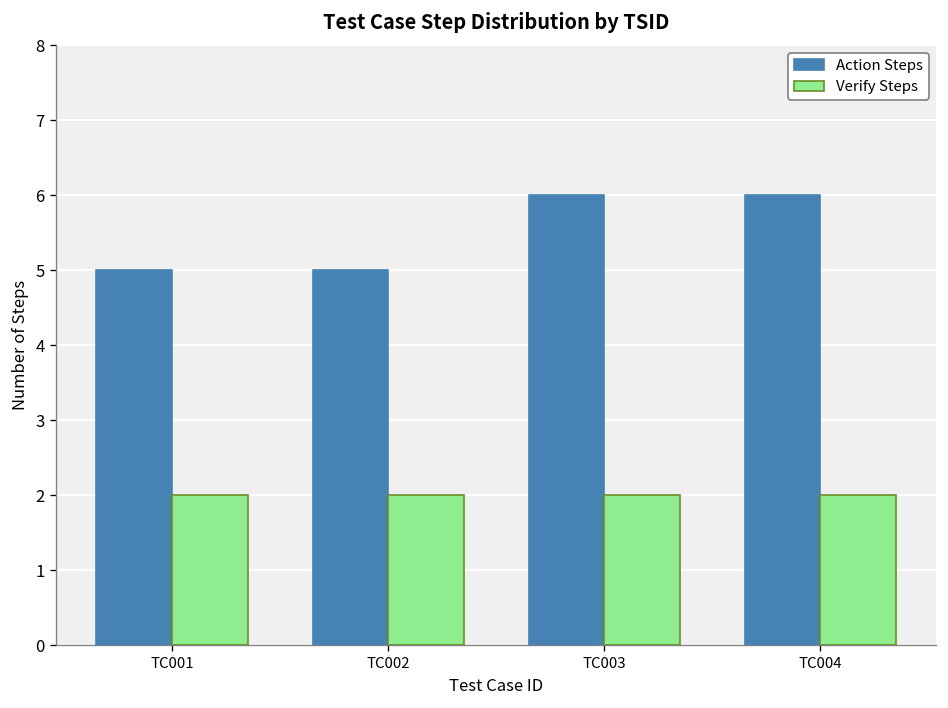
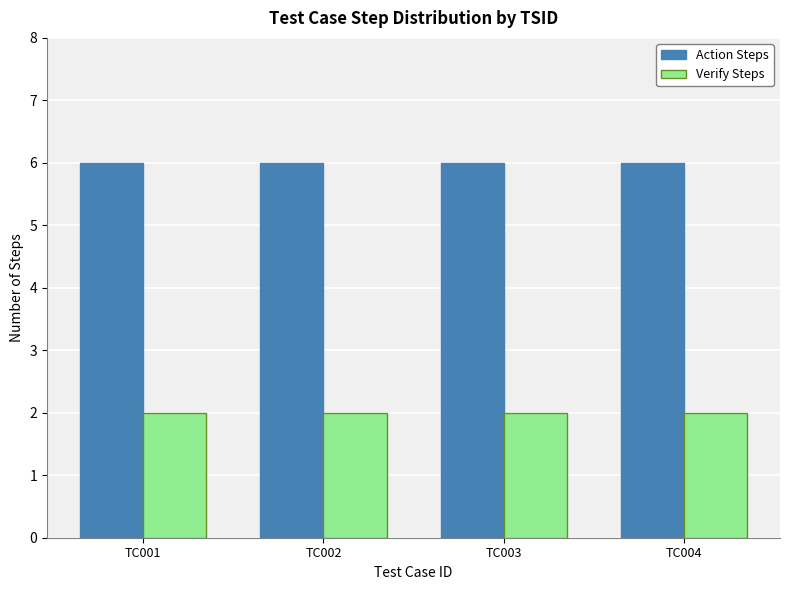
  {
    "Action Steps": {
-     "TC001": 5,
-     "TC002": 5,
+     "TC001": 6,
+     "TC002": 6,
      "TC003": 6,
      "TC004": 6
    },
    "Verify Steps": {
      "TC001": 2,
      "TC002": 2,
      "TC003": 2,
      "TC004": 2
    }
  }
